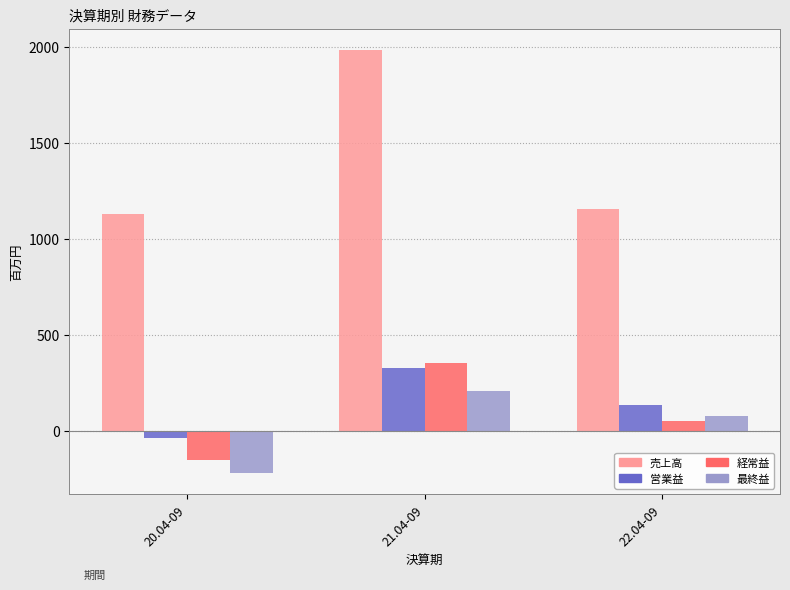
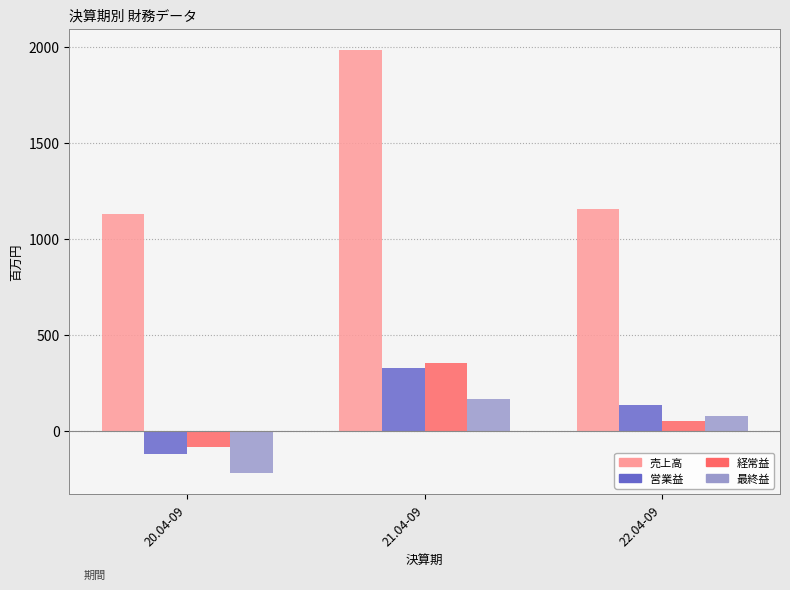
  {
    "売上高": {
      "20.04-09": 1130,
      "21.04-09": 1980,
      "22.04-09": 1150
    },
    "営業益": {
-     "20.04-09": -40,
+     "20.04-09": -120,
      "21.04-09": 330,
      "22.04-09": 140
    },
    "経常益": {
-     "20.04-09": -150,
+     "20.04-09": -80,
      "21.04-09": 350,
      "22.04-09": 50
    },
    "最終益": {
      "20.04-09": -220,
-     "21.04-09": 210,
+     "21.04-09": 170,
      "22.04-09": 80
    }
  }
